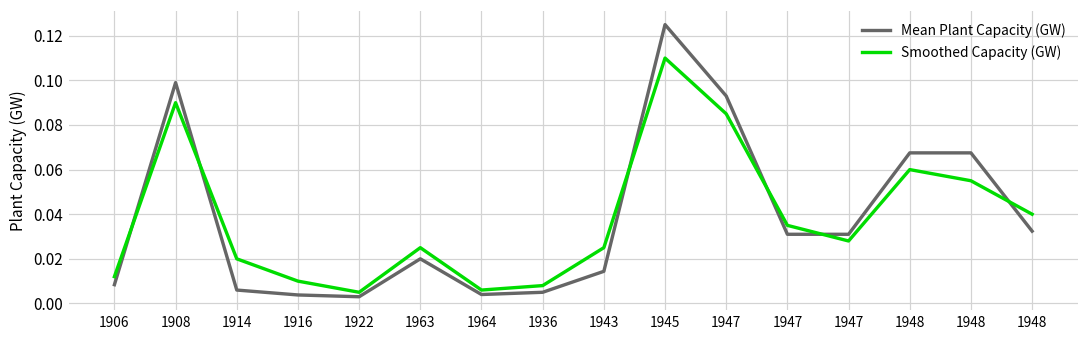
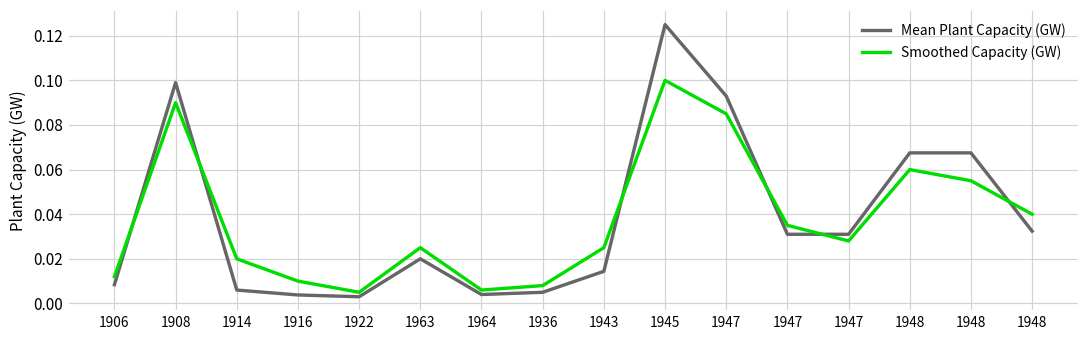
  {
    "Mean Plant Capacity (GW)": {
      "1906": 0.008,
      "1908": 0.10,
      "1914": 0.006,
      "1916": 0.004,
      "1922": 0.003,
      "1963": 0.02,
      "1964": 0.004,
      "1936": 0.005,
      "1943": 0.014,
      "1945": 0.125
    },
    "Smoothed Capacity (GW)": {
      "1906": 0.012,
      "1908": 0.09,
      "1914": 0.02,
      "1916": 0.01,
      "1922": 0.005,
      "1963": 0.025,
      "1964": 0.006,
      "1936": 0.008,
      "1943": 0.025,
-     "1945": 0.11
+     "1945": 0.10
    }
  }
